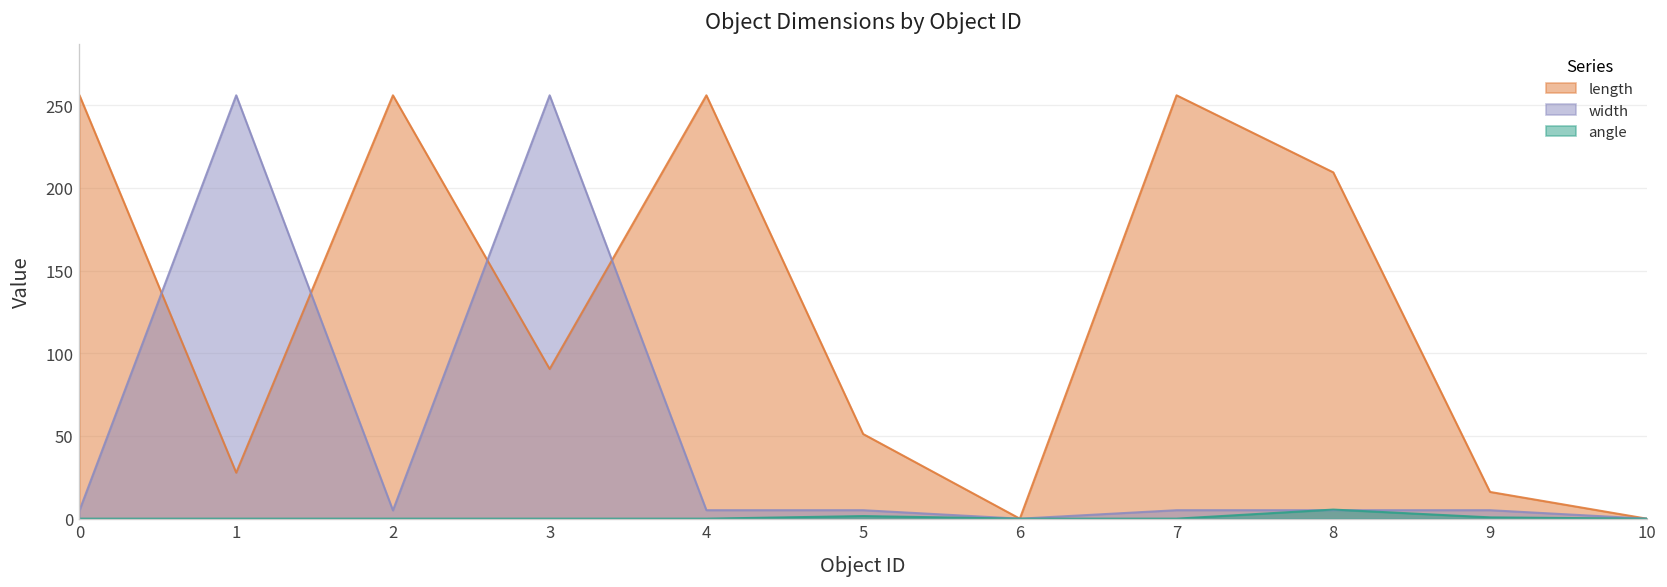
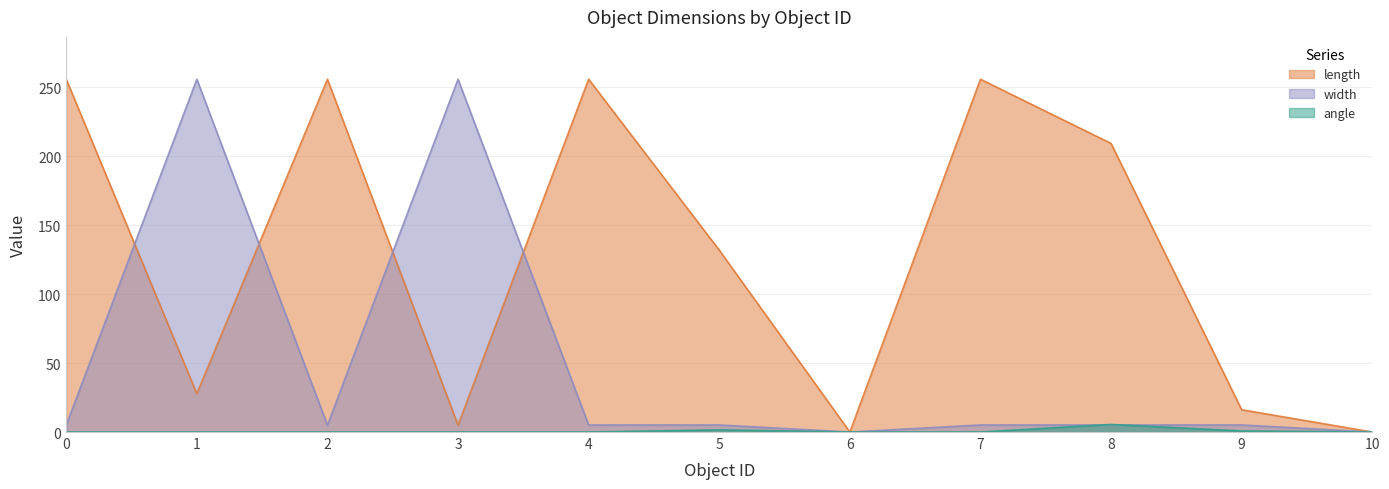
  {
    "length": {
      "0": 256,
      "1": 28,
      "2": 256,
-     "3": 91,
+     "3": 5,
      "4": 256,
-     "5": 51,
+     "5": 132,
      "7": 256,
      "8": 209,
      "9": 16
    },
    "width": {
      "0": 5,
      "1": 256,
      "2": 5,
      "3": 256,
      "4": 5,
      "5": 5,
      "7": 5,
      "9": 5
    },
    "angle": {
      "0": 0,
      "1": 0,
      "2": 0,
      "3": 0,
      "4": 0,
      "5": 2,
      "7": 0,
      "9": 1
    }
  }
